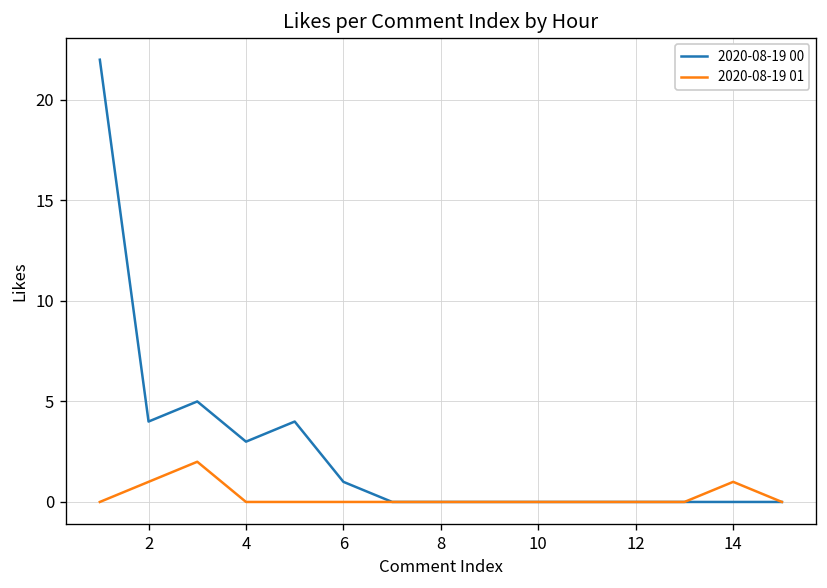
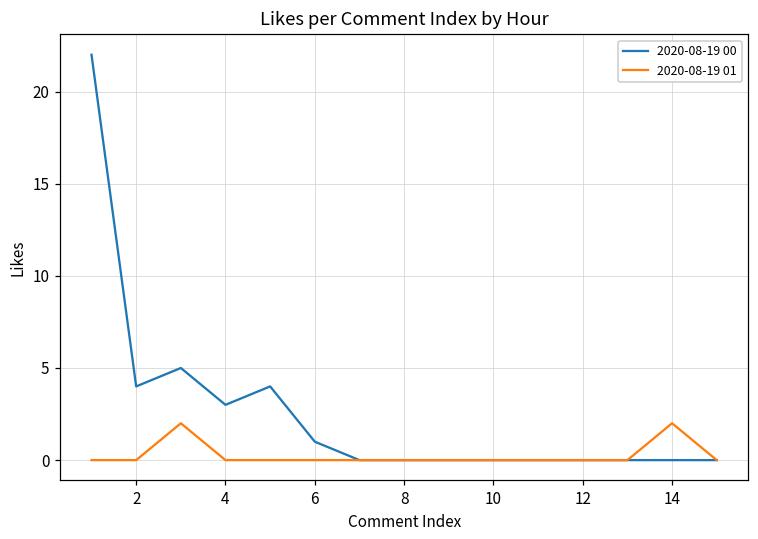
  {
    "2020-08-19 00": {
      "2": 4,
      "4": 3,
      "6": 1,
      "14": 0
    },
    "2020-08-19 01": {
-     "2": 1,
+     "2": 0,
      "4": 0,
      "6": 0,
-     "14": 1
+     "14": 2
    }
  }
